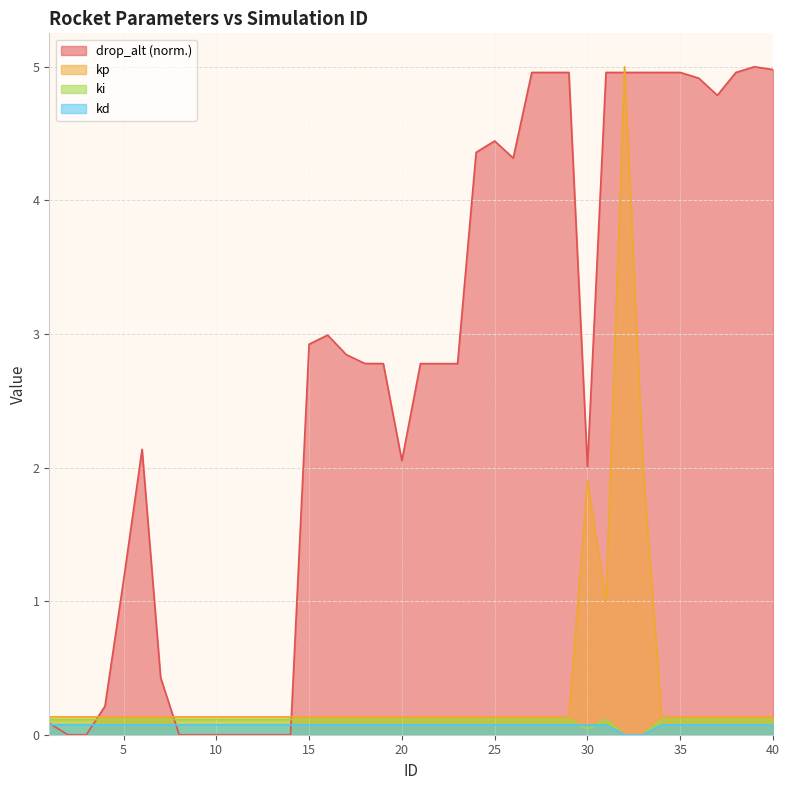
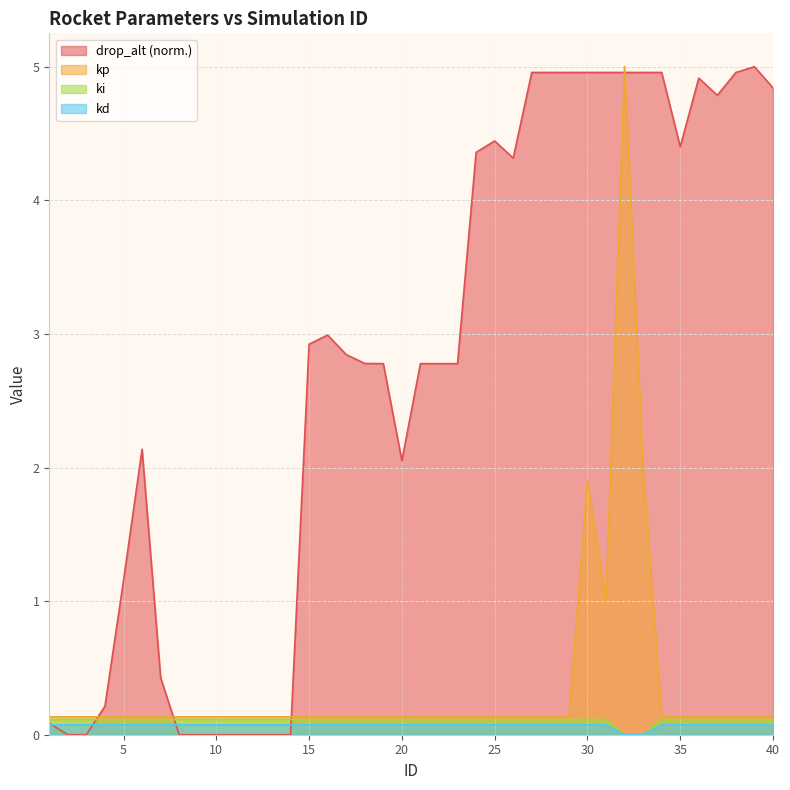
  {
    "drop_alt (norm.)": {
      "5": 1.15,
      "10": 0.00,
      "15": 2.92,
      "20": 2.05,
      "25": 4.44,
-     "30": 2.01,
-     "35": 4.96,
-     "40": 4.98
+     "30": 4.96,
+     "35": 4.40,
+     "40": 4.84
    },
    "kp": {
      "5": 0.13,
      "10": 0.13,
      "15": 0.13,
      "20": 0.13,
      "25": 0.13,
      "30": 1.90,
      "35": 0.13,
      "40": 0.13
    },
    "ki": {
      "5": 0.11,
      "10": 0.11,
      "15": 0.11,
      "20": 0.11,
      "25": 0.11,
-     "30": 0.04,
+     "30": 0.11,
      "35": 0.11,
      "40": 0.11
    },
    "kd": {
      "5": 0.07,
      "10": 0.07,
      "15": 0.07,
      "20": 0.07,
      "25": 0.07,
      "30": 0.07,
      "35": 0.07,
      "40": 0.07
    }
  }
